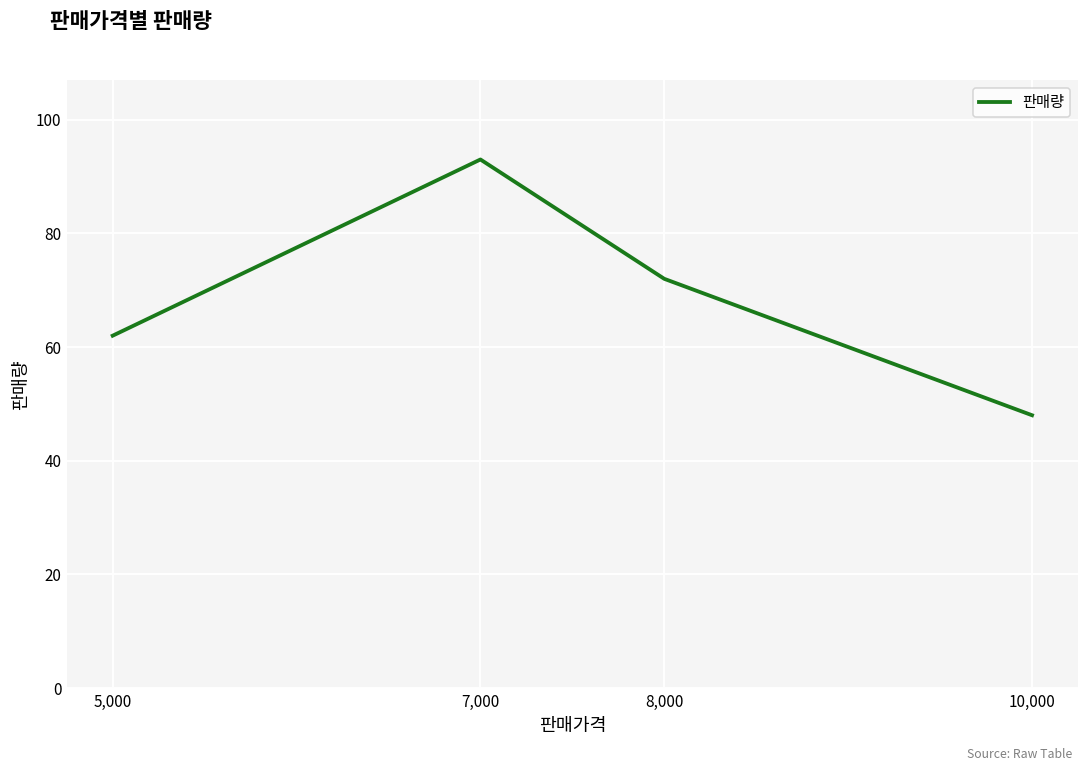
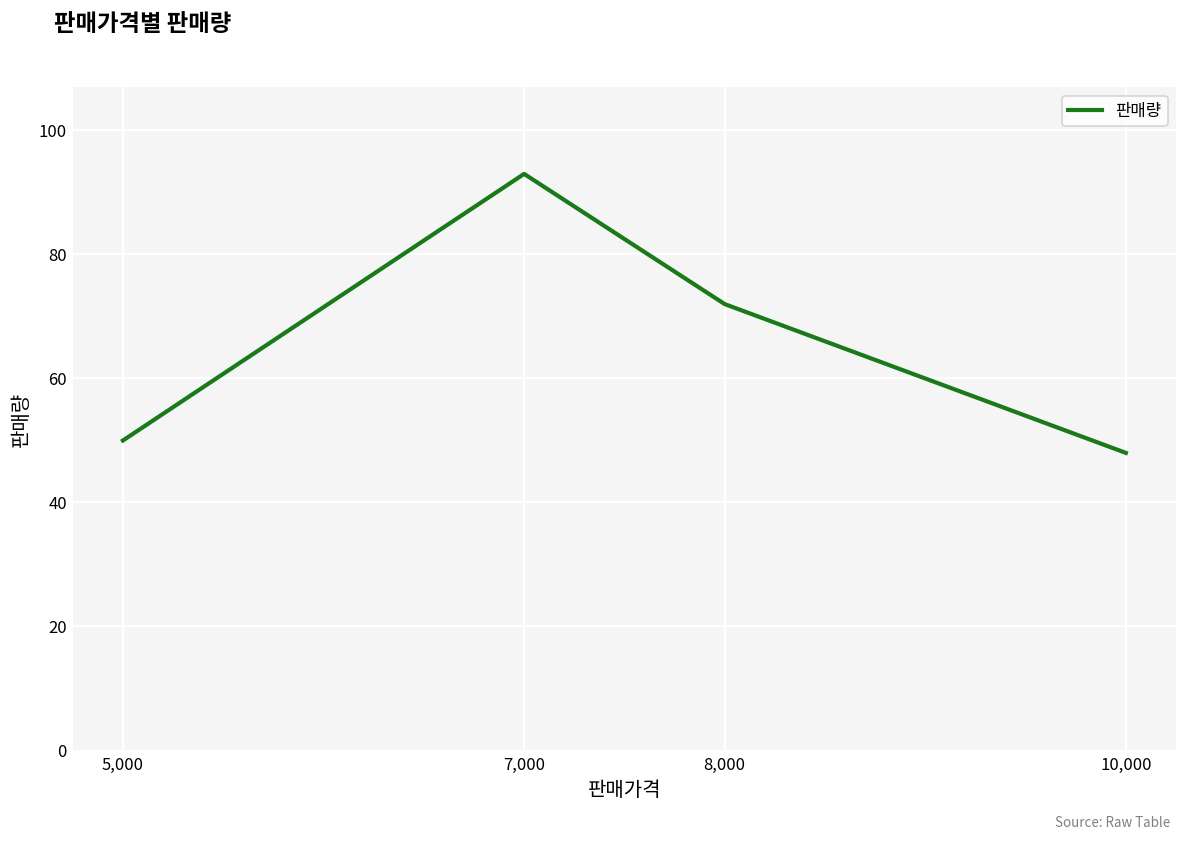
  {
-   "5,000": 62,
+   "5,000": 50,
    "7,000": 93,
    "8,000": 72,
    "10,000": 48
  }
